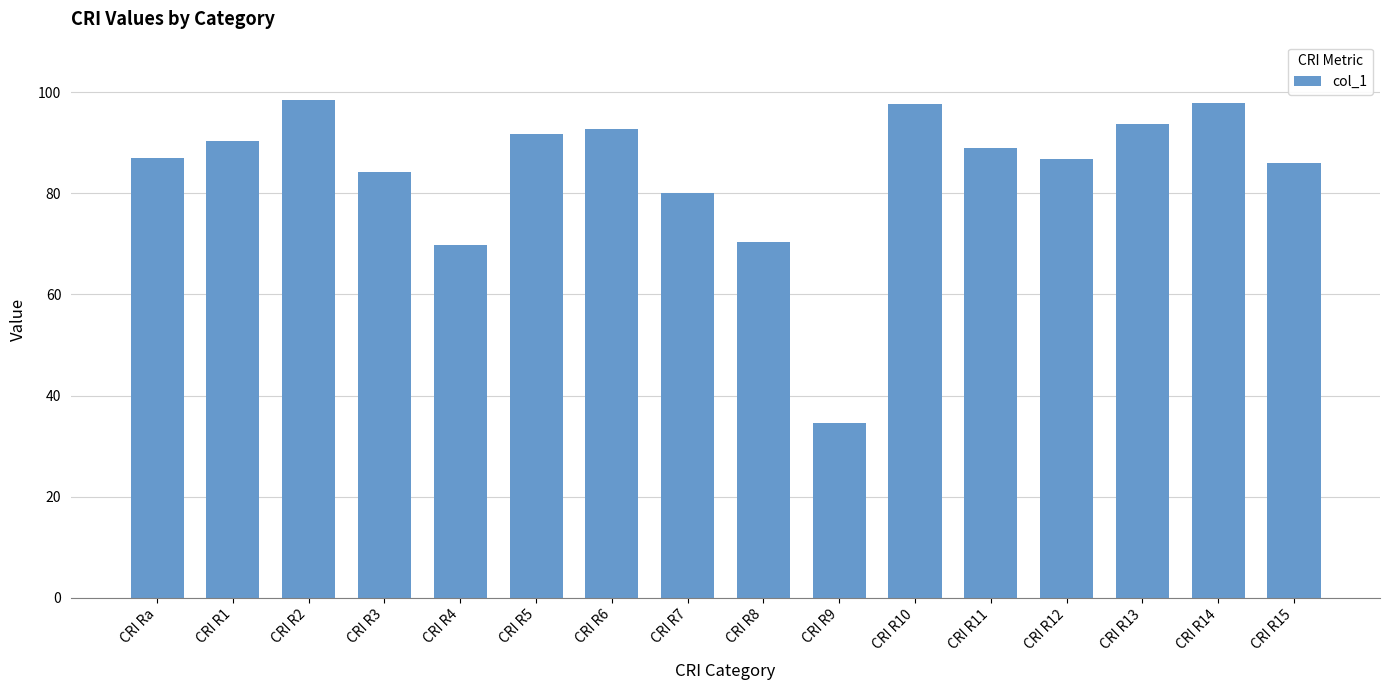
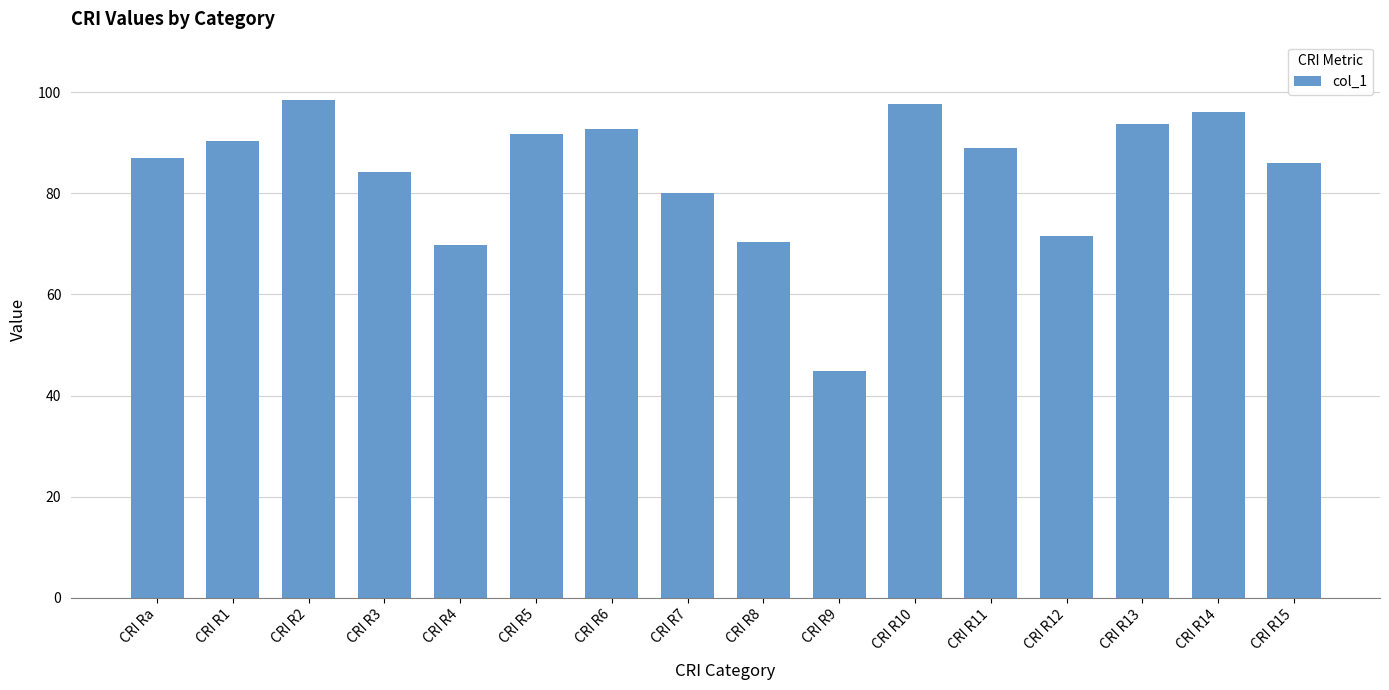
  {
    "CRI Ra": 87,
    "CRI R1": 90,
    "CRI R2": 98,
    "CRI R3": 84,
    "CRI R4": 70,
    "CRI R5": 92,
    "CRI R6": 93,
    "CRI R7": 80,
    "CRI R8": 70,
-   "CRI R9": 35,
+   "CRI R9": 45,
    "CRI R10": 98,
    "CRI R11": 89,
-   "CRI R12": 87,
+   "CRI R12": 72,
    "CRI R13": 94,
-   "CRI R14": 98,
+   "CRI R14": 96,
    "CRI R15": 86
  }
